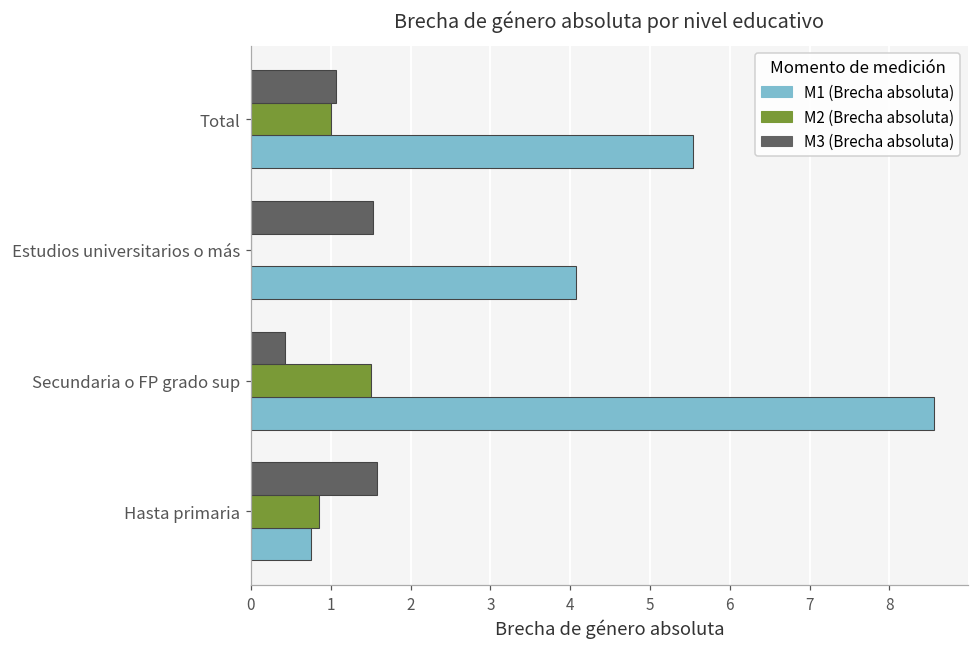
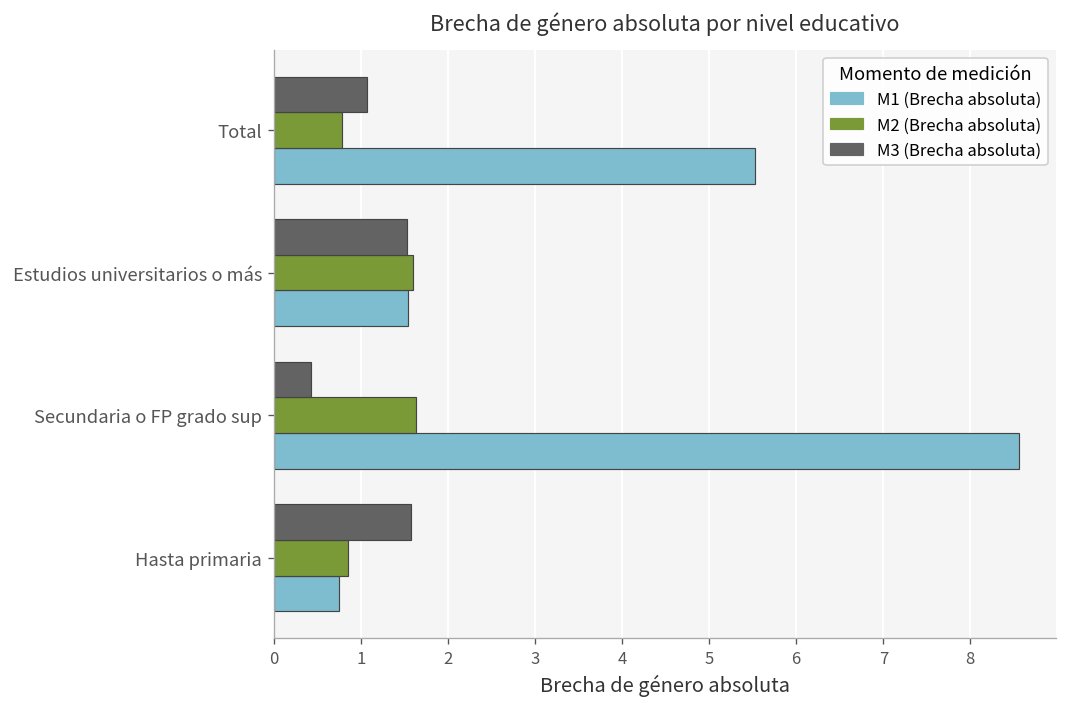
  {
    "M1 (Brecha absoluta)": {
      "Total": 5.5,
-     "Estudios universitarios o más": 4.1,
+     "Estudios universitarios o más": 1.5,
      "Secundaria o FP grado sup": 8.6,
      "Hasta primaria": 0.7
    },
    "M2 (Brecha absoluta)": {
-     "Total": 1.0,
-     "Estudios universitarios o más": 0.0,
-     "Secundaria o FP grado sup": 1.5,
+     "Total": 0.8,
+     "Estudios universitarios o más": 1.6,
+     "Secundaria o FP grado sup": 1.6,
      "Hasta primaria": 0.9
    },
    "M3 (Brecha absoluta)": {
      "Total": 1.1,
      "Estudios universitarios o más": 1.5,
      "Secundaria o FP grado sup": 0.4,
      "Hasta primaria": 1.6
    }
  }
